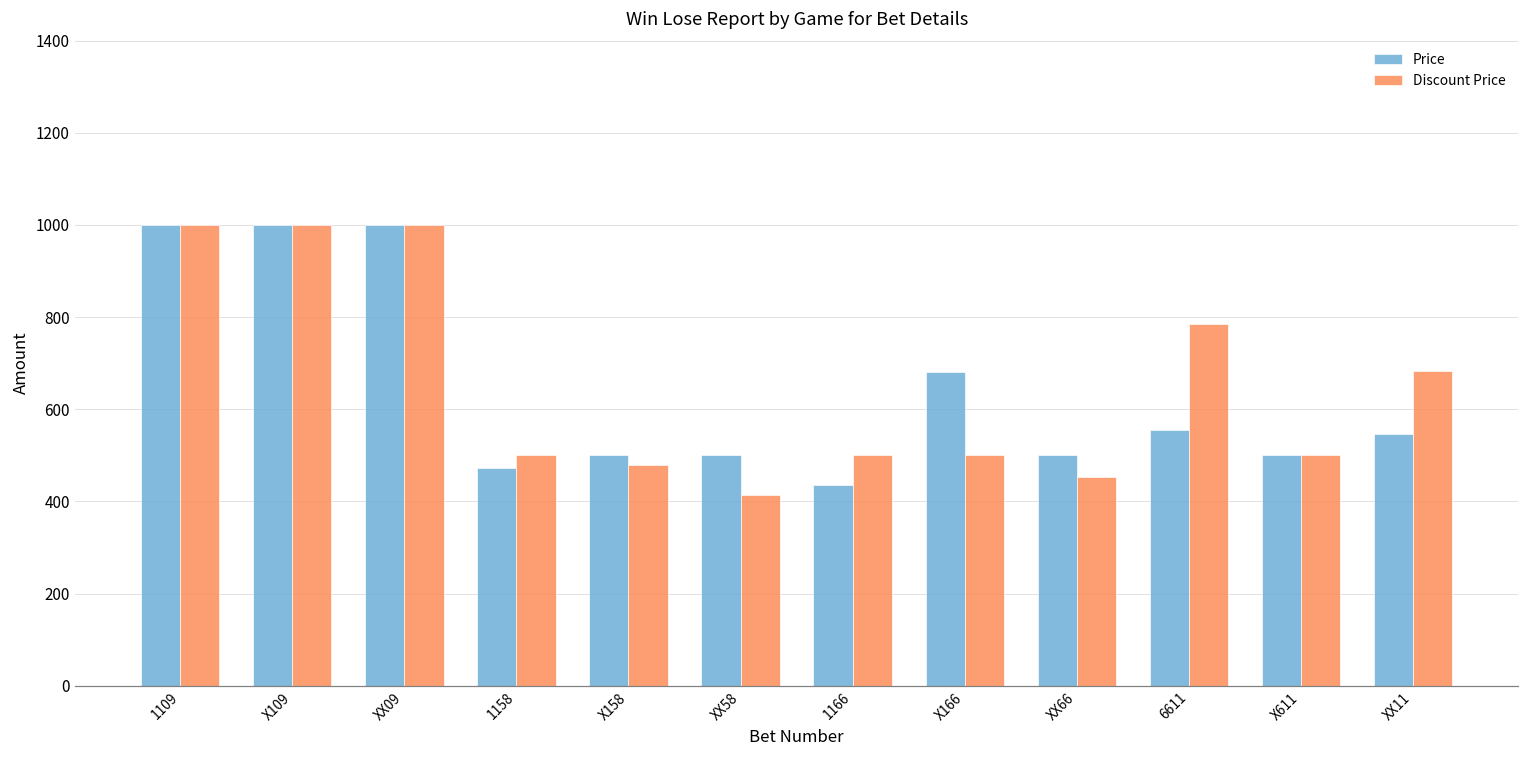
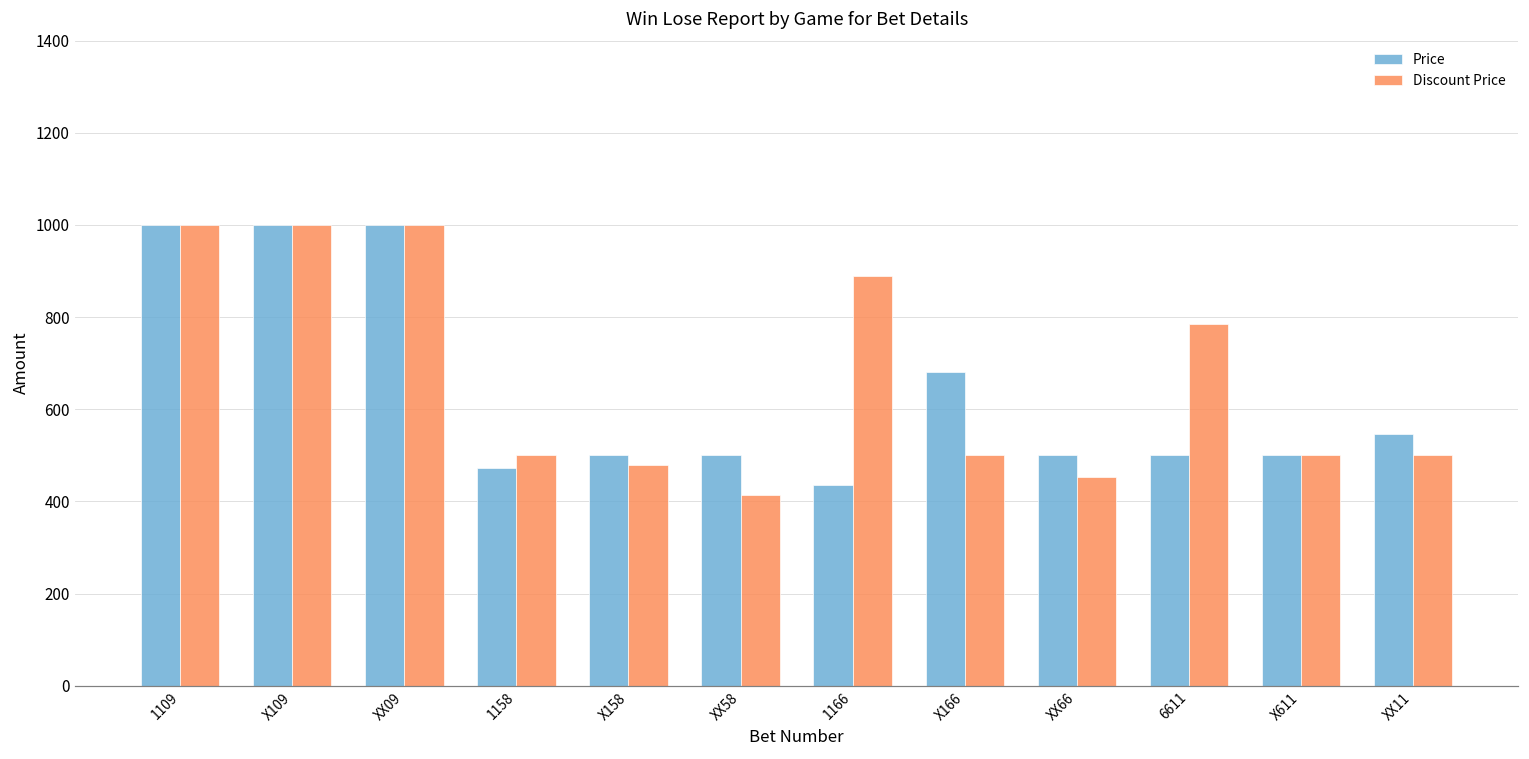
  {
    "Price": {
      "1109": 1000,
      "X109": 1000,
      "XX09": 1000,
      "1158": 470,
      "X158": 500,
      "XX58": 500,
      "1166": 440,
      "X166": 680,
      "XX66": 500,
-     "6611": 560,
+     "6611": 500,
      "X611": 500,
      "XX11": 550
    },
    "Discount Price": {
      "1109": 1000,
      "X109": 1000,
      "XX09": 1000,
      "1158": 500,
      "X158": 480,
      "XX58": 410,
-     "1166": 500,
+     "1166": 890,
      "X166": 500,
      "XX66": 450,
      "6611": 780,
      "X611": 500,
-     "XX11": 680
+     "XX11": 500
    }
  }
